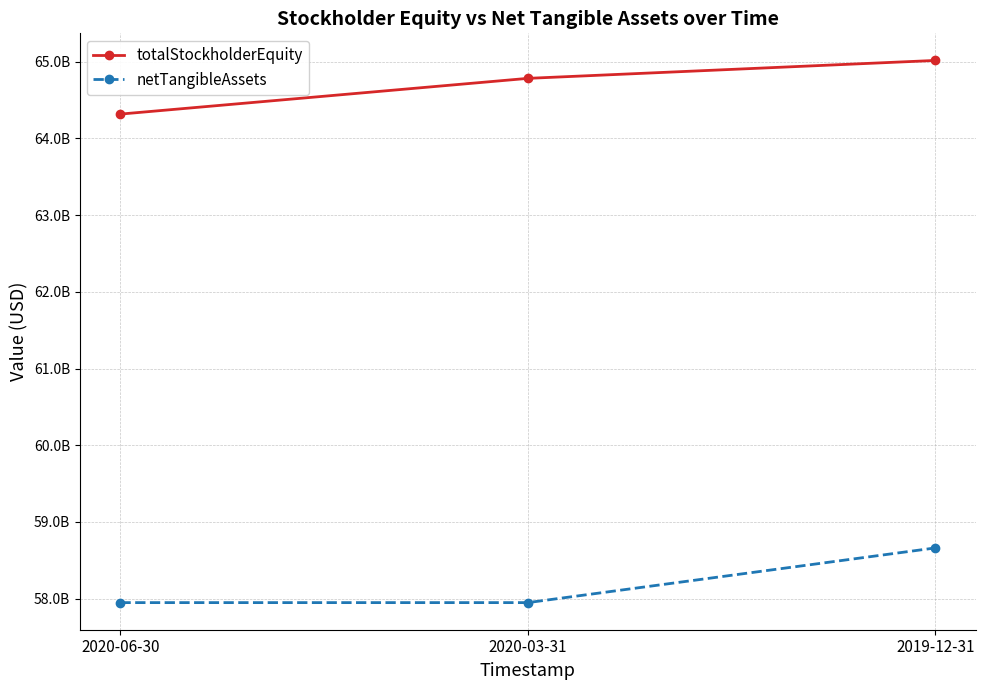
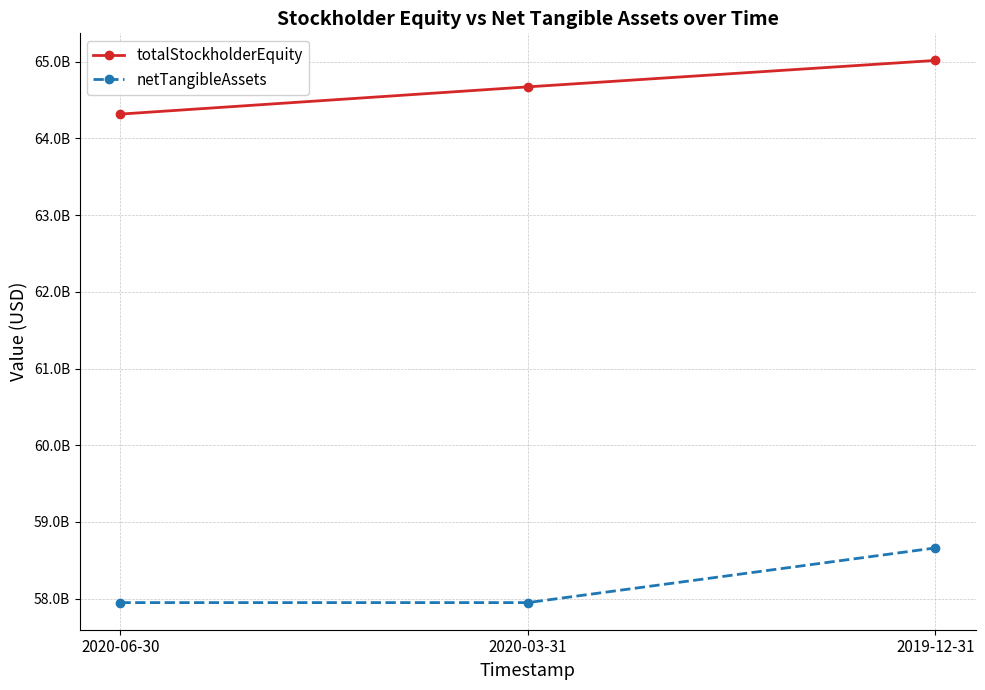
  {
    "totalStockholderEquity": {
      "2020-06-30": 64300000000,
-     "2020-03-31": 64800000000,
+     "2020-03-31": 64700000000,
      "2019-12-31": 65000000000
    },
    "netTangibleAssets": {
      "2020-06-30": 57900000000,
      "2020-03-31": 57900000000,
      "2019-12-31": 58700000000
    }
  }
